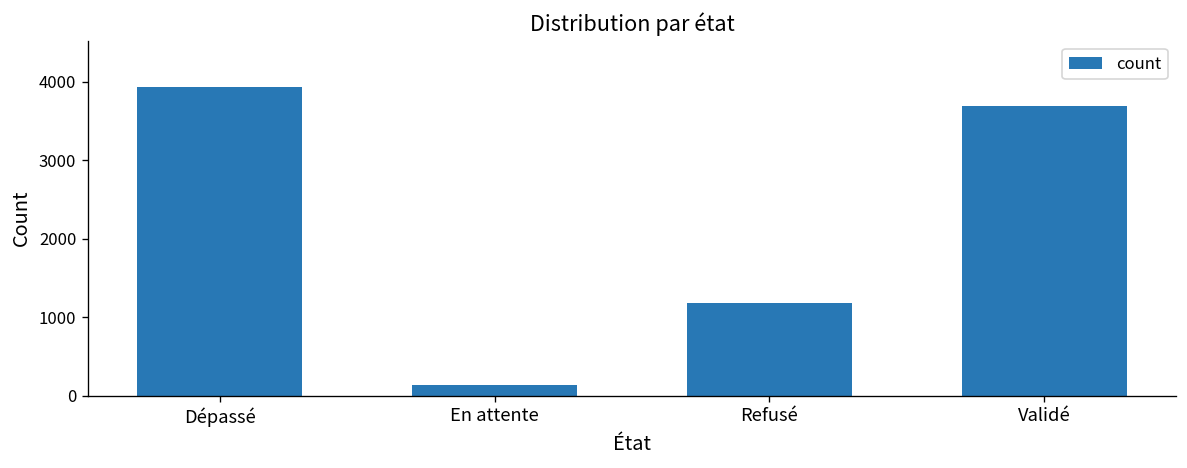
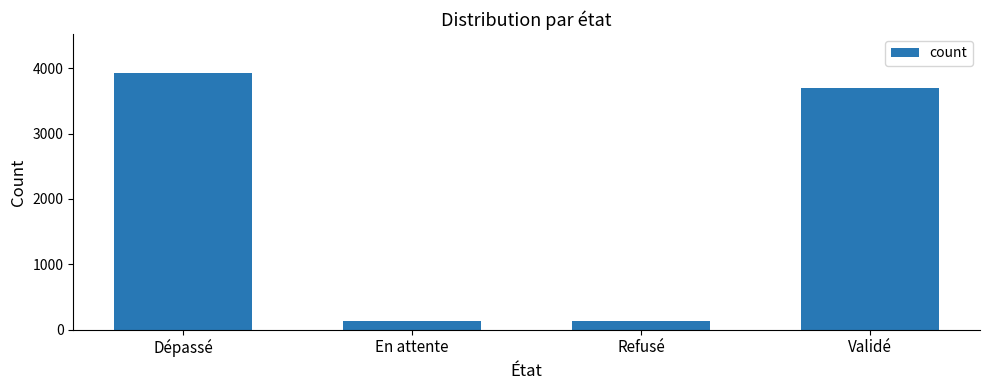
  {
    "Dépassé": 3900,
    "En attente": 100,
-   "Refusé": 1200,
+   "Refusé": 100,
    "Validé": 3700
  }
